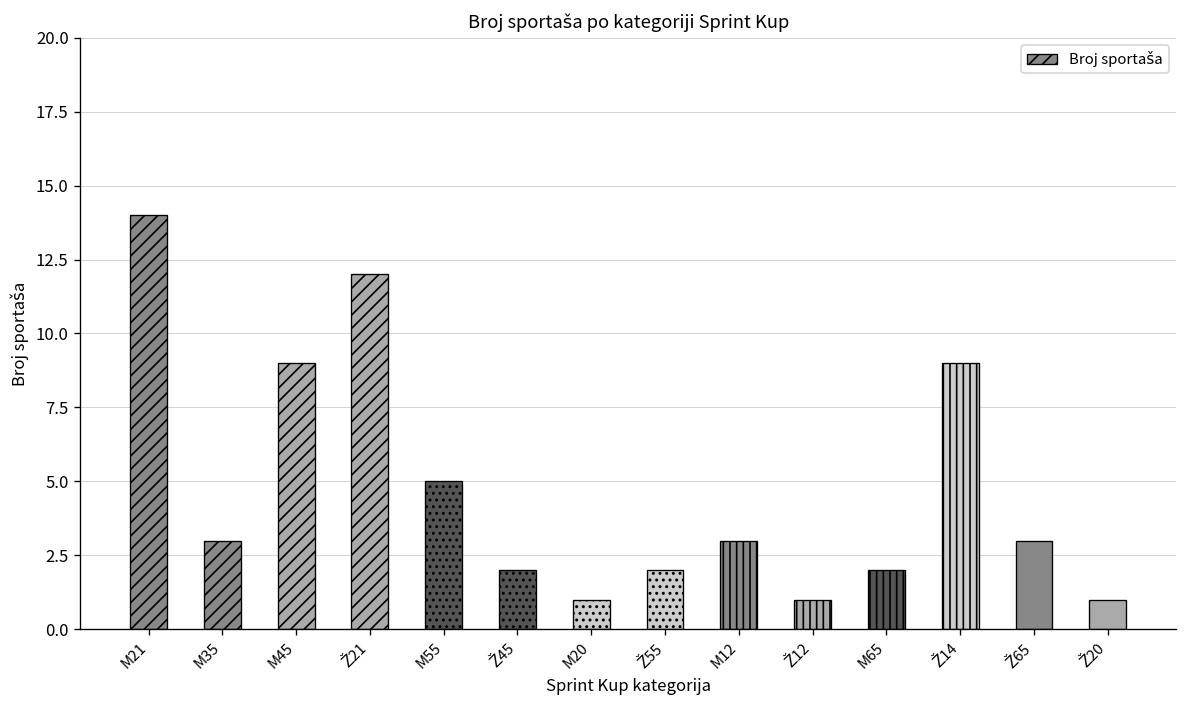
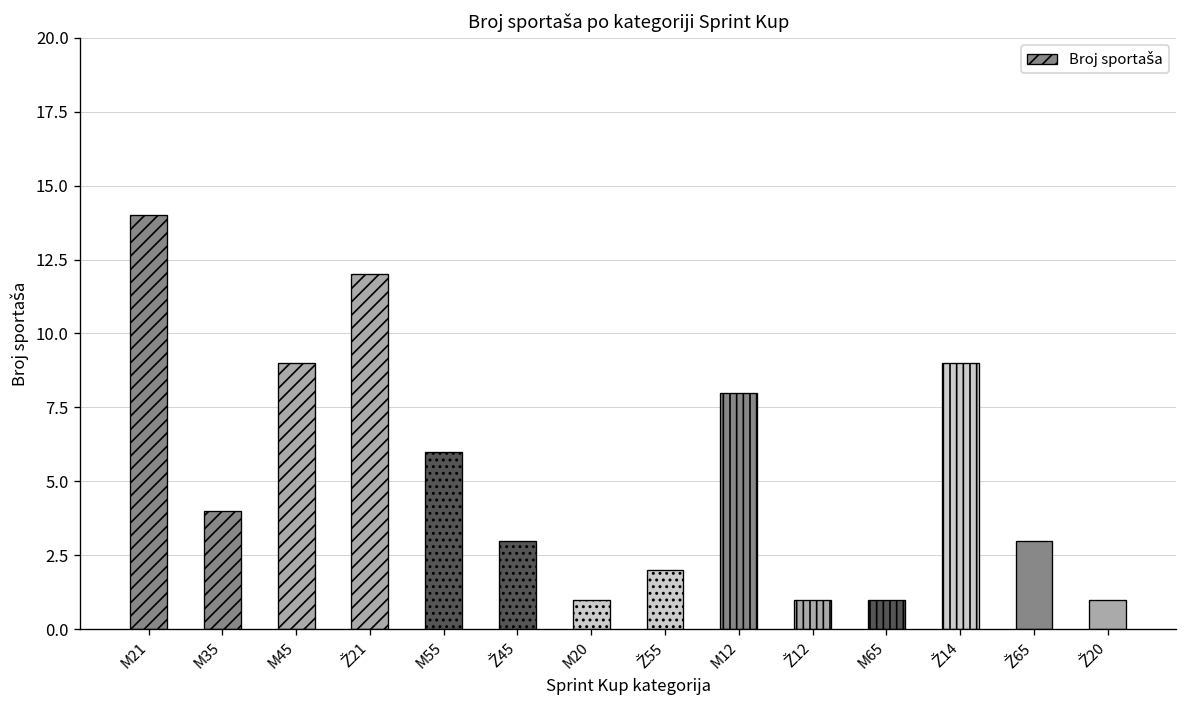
  {
    "M21": 14,
-   "M35": 3,
+   "M35": 4,
    "M45": 9,
    "Ž21": 12,
-   "M55": 5,
-   "Ž45": 2,
+   "M55": 6,
+   "Ž45": 3,
    "M20": 1,
    "Ž55": 2,
-   "M12": 3,
+   "M12": 8,
    "Ž12": 1,
-   "M65": 2,
+   "M65": 1,
    "Ž14": 9,
    "Ž65": 3,
    "Ž20": 1
  }
